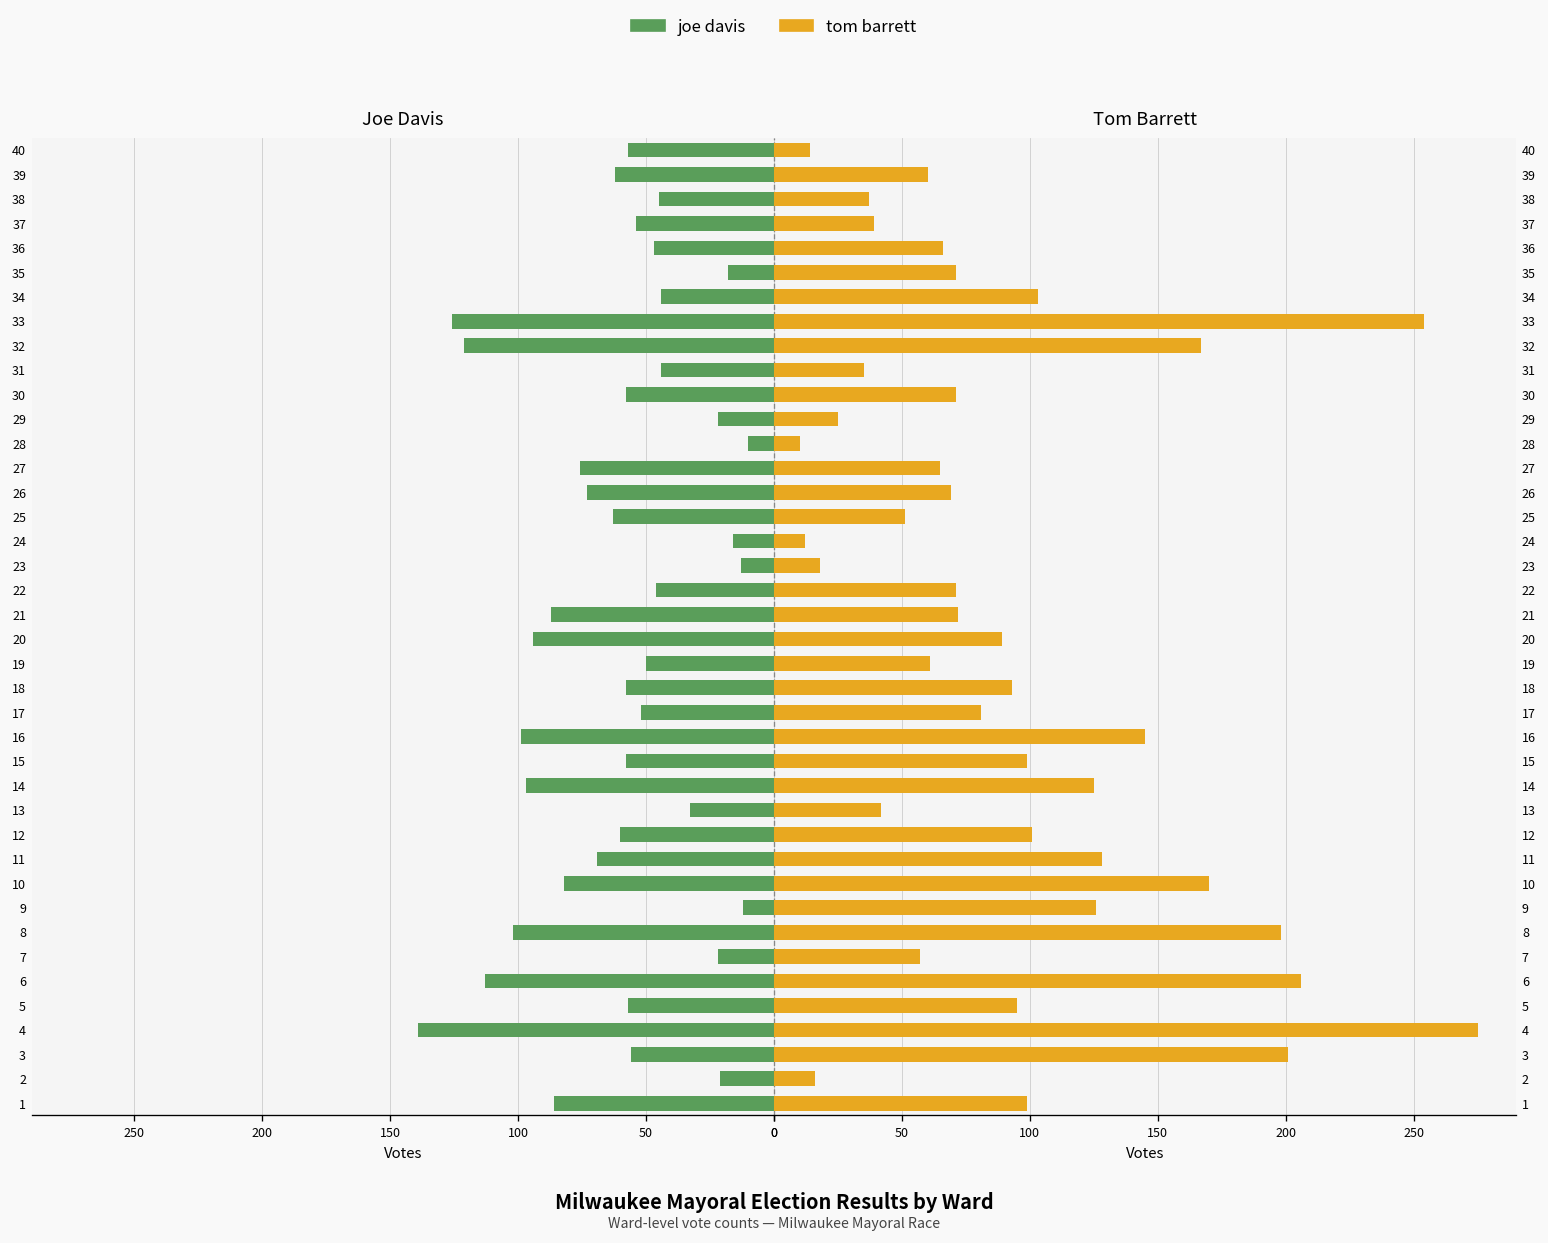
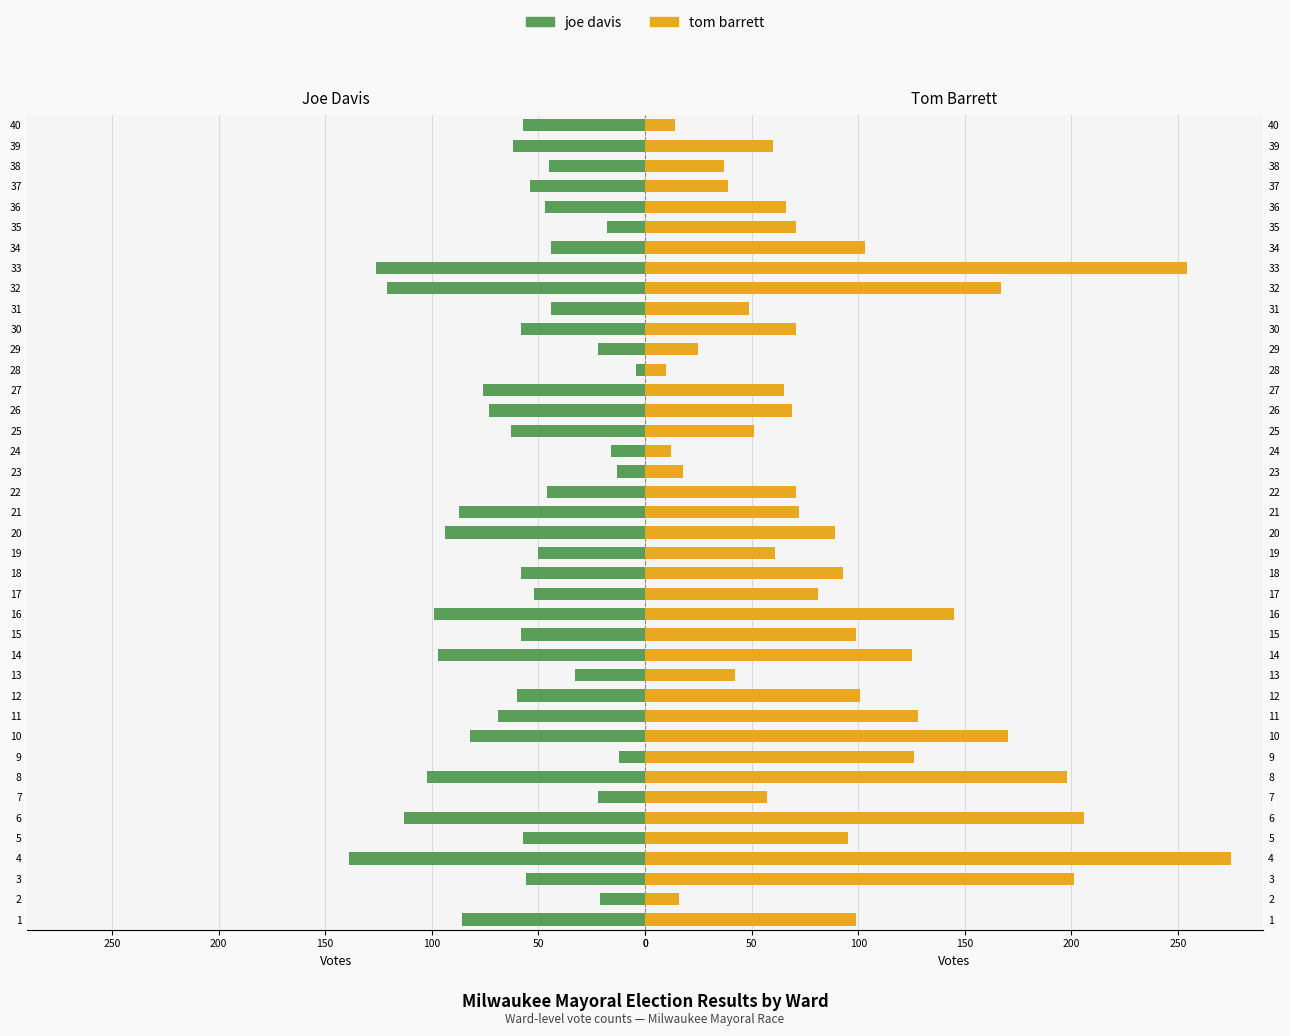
  {
    "Joe Davis": {
      "40": 57,
      "39": 62,
      "38": 45,
      "37": 54,
      "36": 47,
      "35": 18,
      "34": 44,
      "33": 126,
      "32": 121,
      "31": 44,
      "30": 58,
      "29": 22,
-     "28": 10,
+     "28": 4,
      "27": 76,
      "26": 73,
      "25": 63,
      "24": 16,
      "23": 13,
      "22": 46,
      "21": 87,
      "20": 94,
      "19": 50,
      "18": 58,
      "17": 52,
      "16": 99,
      "15": 58,
      "14": 97,
      "13": 33,
      "12": 60,
      "11": 69,
      "10": 82,
      "9": 12,
      "8": 102,
      "7": 22,
      "6": 113,
      "5": 57,
      "4": 139,
      "3": 56,
      "2": 21,
      "1": 86
    },
    "Tom Barrett": {
      "40": 14,
      "39": 60,
      "38": 37,
      "37": 39,
      "36": 66,
      "35": 71,
      "34": 103,
      "33": 254,
      "32": 167,
-     "31": 35,
+     "31": 49,
      "30": 71,
      "29": 25,
      "28": 10,
      "27": 65,
      "26": 69,
      "25": 51,
      "24": 12,
      "23": 18,
      "22": 71,
      "21": 72,
      "20": 89,
      "19": 61,
      "18": 93,
      "17": 81,
      "16": 145,
      "15": 99,
      "14": 125,
      "13": 42,
      "12": 101,
      "11": 128,
      "10": 170,
      "9": 126,
      "8": 198,
      "7": 57,
      "6": 206,
      "5": 95,
      "4": 275,
      "3": 201,
      "2": 16,
      "1": 99
    }
  }
